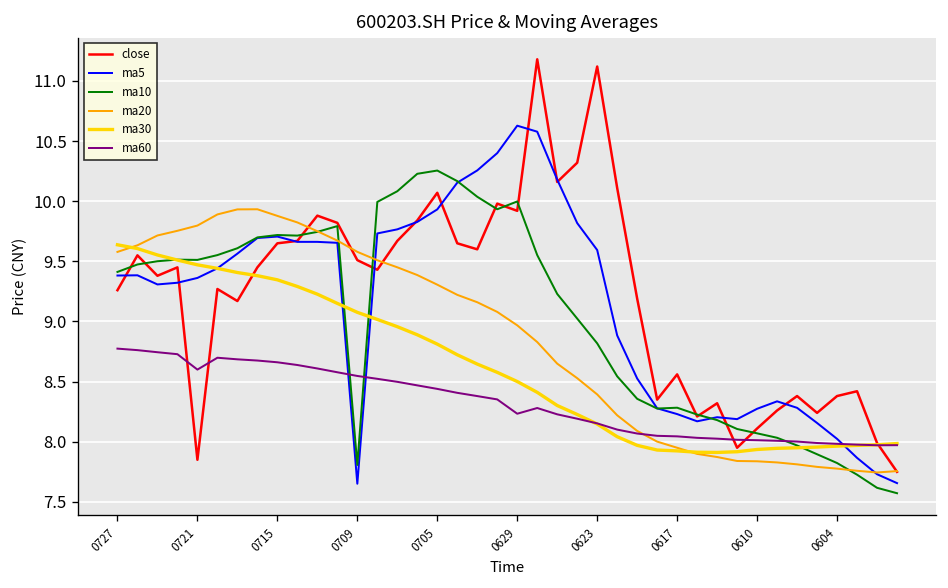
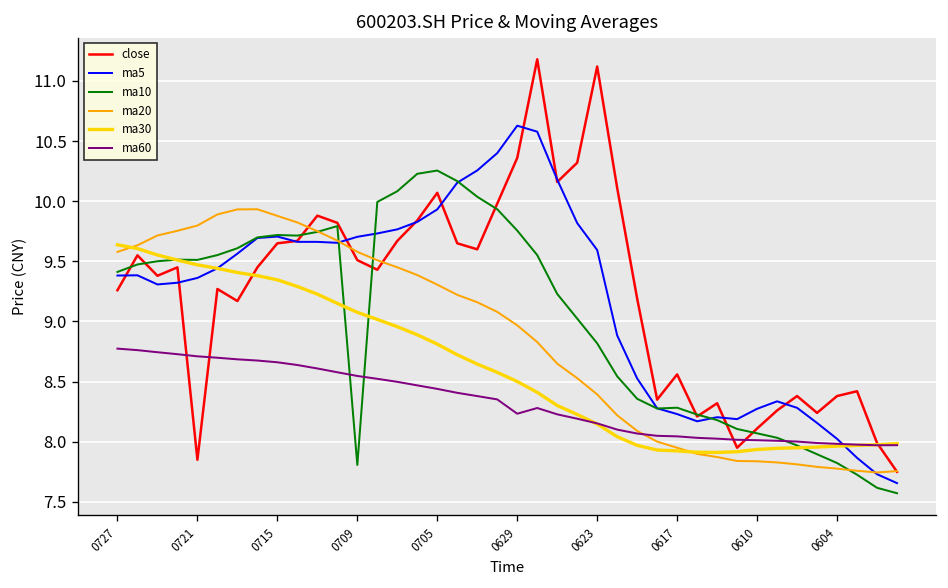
  {
    "close": {
      "0727": 9.26,
      "0721": 7.85,
      "0715": 9.65,
      "0709": 9.51,
      "0705": 10.07,
-     "0629": 9.92,
+     "0629": 10.36,
      "0623": 11.12,
      "0617": 8.56,
      "0610": 8.11,
      "0604": 8.38
    },
    "ma5": {
      "0727": 9.38,
      "0721": 9.36,
-     "0709": 7.65,
+     "0709": 9.70,
      "0705": 9.93,
      "0629": 10.63,
      "0623": 9.59,
      "0617": 8.23,
      "0610": 8.27,
      "0604": 8.02
    },
    "ma10": {
      "0727": 9.41,
      "0721": 9.51,
      "0709": 7.81,
      "0705": 10.26,
-     "0629": 10.00,
+     "0629": 9.76,
      "0623": 8.82,
      "0617": 8.28,
      "0610": 8.07,
      "0604": 7.82
    },
    "ma60": {
      "0727": 8.77,
-     "0721": 8.60,
+     "0721": 8.71,
      "0715": 8.66,
      "0709": 8.55,
      "0705": 8.44,
      "0629": 8.23,
      "0617": 8.04,
      "0610": 8.01
    }
  }
